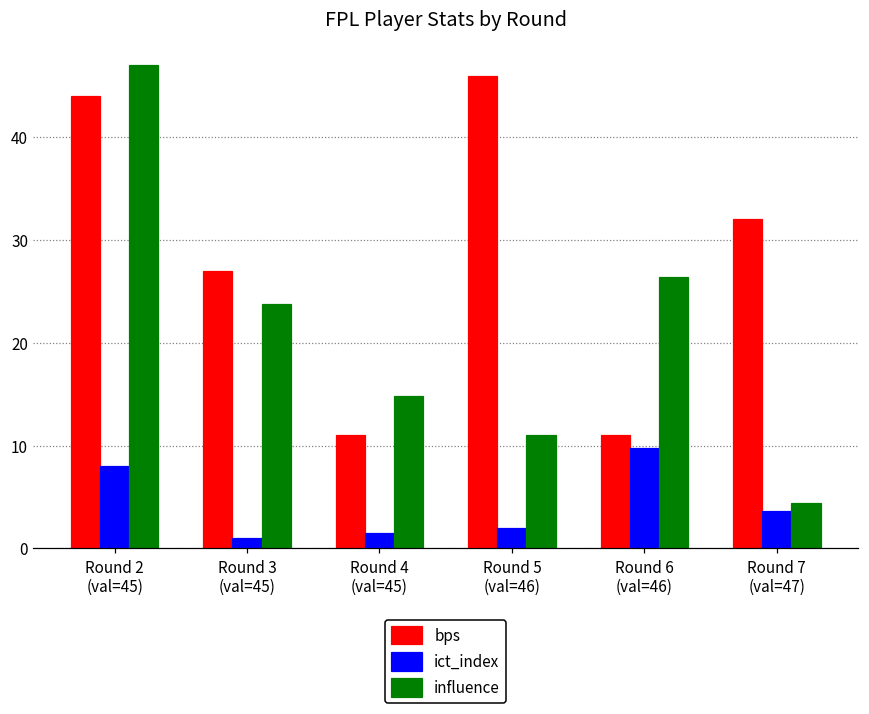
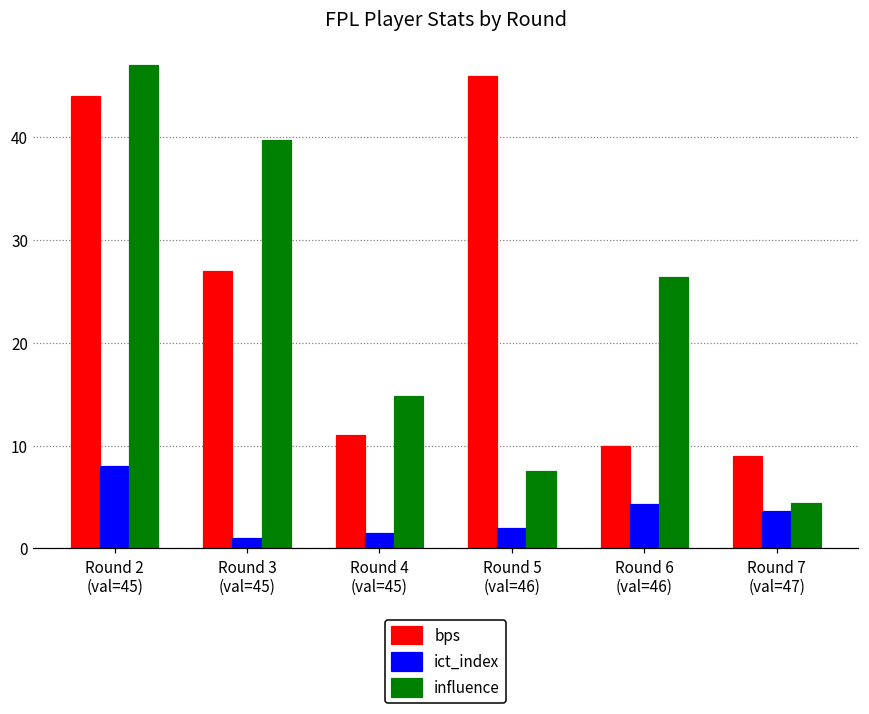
  {
    "bps": {
      "Round 2 (val=45)": 44,
      "Round 3 (val=45)": 27,
      "Round 4 (val=45)": 11,
      "Round 5 (val=46)": 46,
-     "Round 6 (val=46)": 11,
-     "Round 7 (val=47)": 32
+     "Round 6 (val=46)": 10,
+     "Round 7 (val=47)": 9
    },
    "ict_index": {
      "Round 2 (val=45)": 8,
      "Round 3 (val=45)": 1,
      "Round 4 (val=45)": 2,
      "Round 5 (val=46)": 2,
-     "Round 6 (val=46)": 10,
+     "Round 6 (val=46)": 4,
      "Round 7 (val=47)": 4
    },
    "influence": {
      "Round 2 (val=45)": 47,
-     "Round 3 (val=45)": 24,
+     "Round 3 (val=45)": 40,
      "Round 4 (val=45)": 15,
-     "Round 5 (val=46)": 11,
+     "Round 5 (val=46)": 8,
      "Round 6 (val=46)": 26,
      "Round 7 (val=47)": 4
    }
  }
